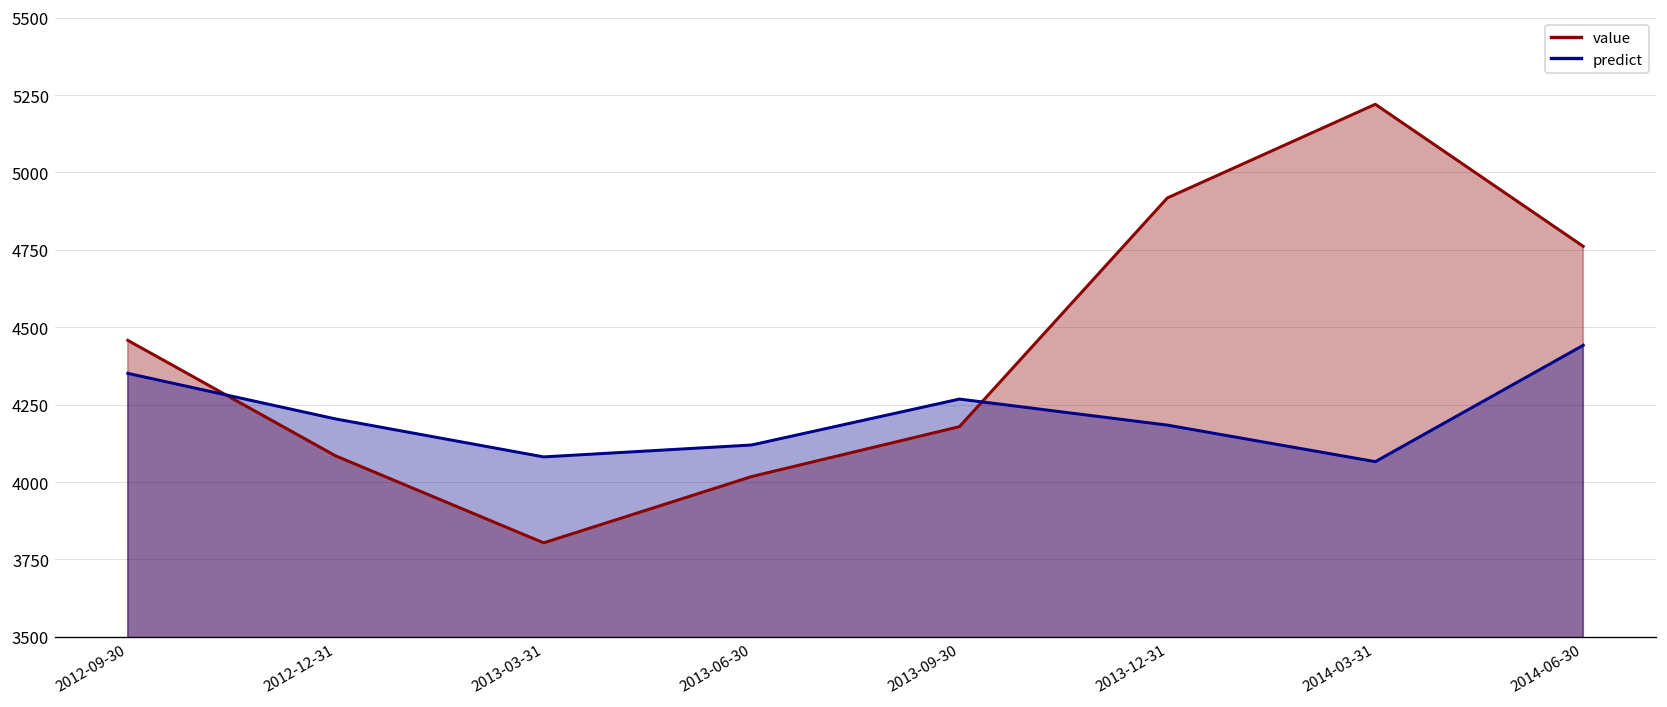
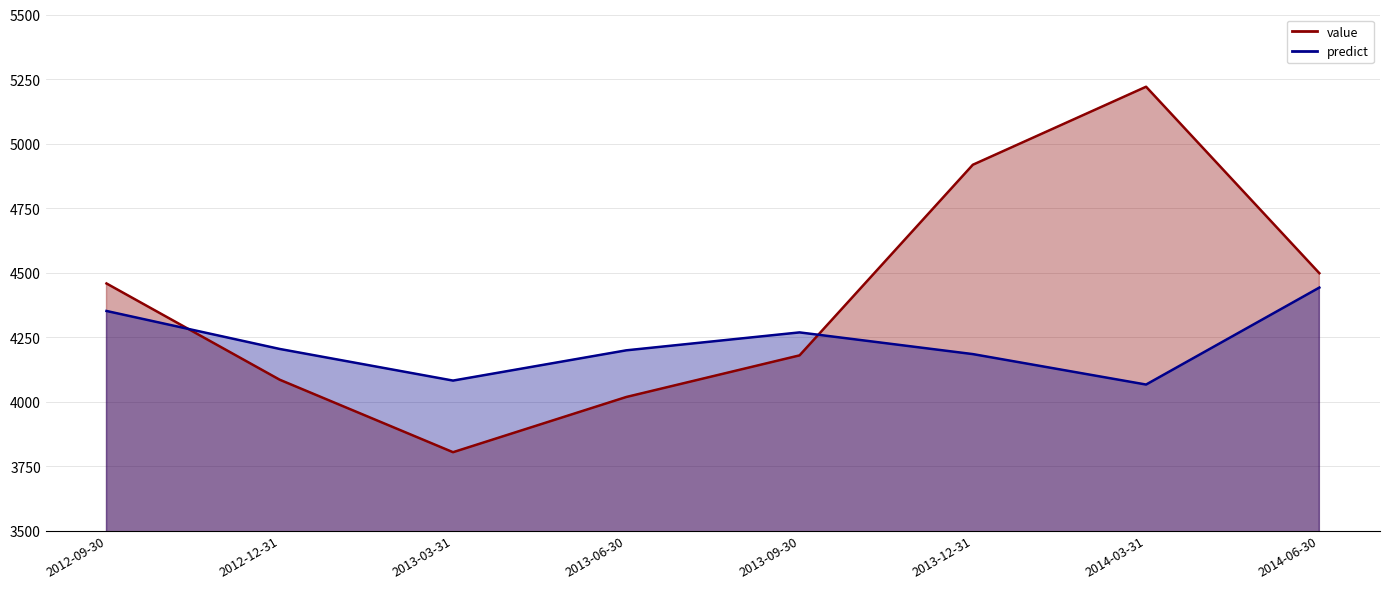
  {
    "value": {
      "2012-09-30": 4460,
      "2012-12-31": 4080,
      "2013-03-31": 3800,
      "2013-06-30": 4020,
      "2013-09-30": 4180,
      "2013-12-31": 4920,
      "2014-03-31": 5220,
-     "2014-06-30": 4760
+     "2014-06-30": 4500
    },
    "predict": {
      "2012-09-30": 4350,
      "2012-12-31": 4200,
      "2013-03-31": 4080,
-     "2013-06-30": 4120,
+     "2013-06-30": 4200,
      "2013-09-30": 4270,
      "2013-12-31": 4180,
      "2014-03-31": 4070,
      "2014-06-30": 4440
    }
  }
